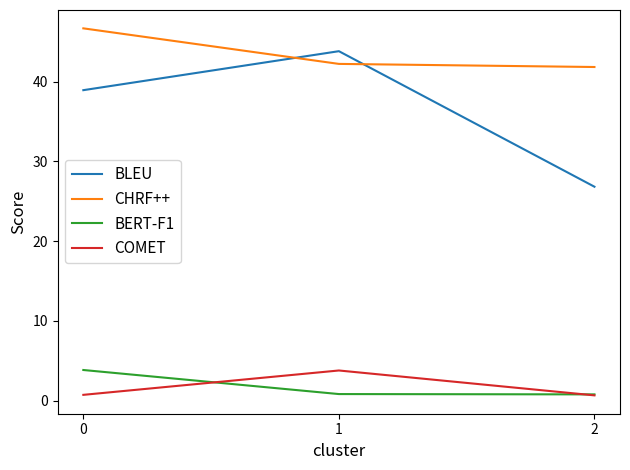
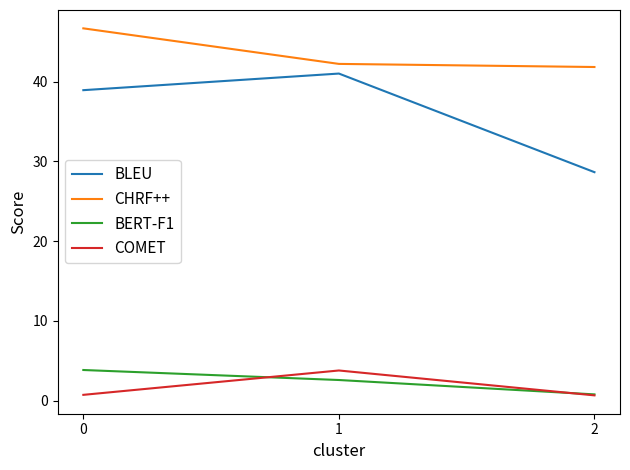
  {
    "BLEU": {
      "0": 39,
-     "1": 44,
-     "2": 27
+     "1": 41,
+     "2": 29
    },
    "CHRF++": {
      "0": 47,
      "1": 42,
      "2": 42
    },
    "BERT-F1": {
      "0": 4,
-     "1": 1
+     "1": 3
    },
    "COMET": {
      "0": 1,
      "1": 4
    }
  }
